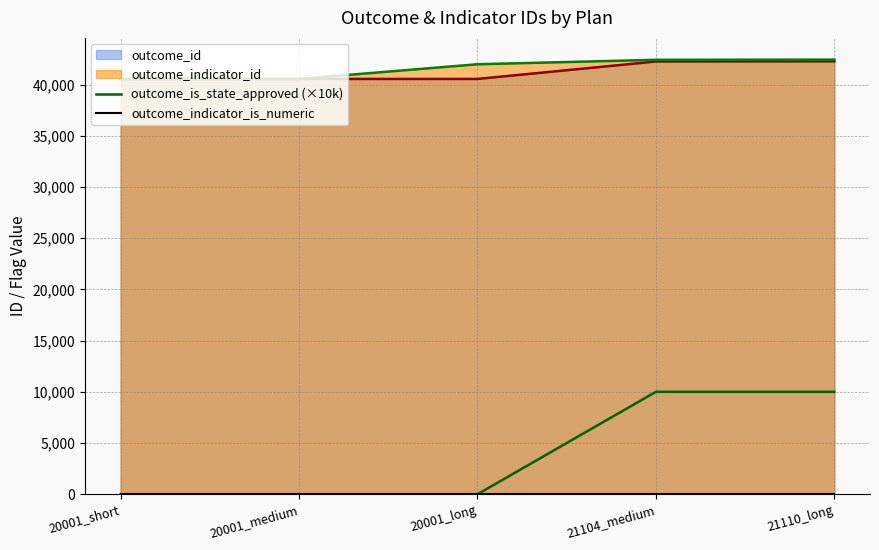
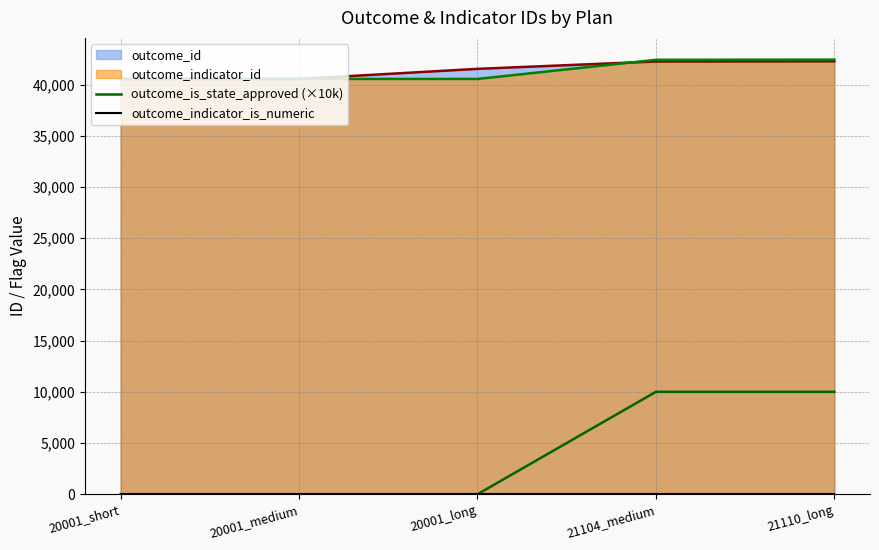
  {
    "outcome_id": {
-     "20001_long": "40,500"
+     "20001_long": "41,500"
    },
    "outcome_indicator_id": {
-     "20001_long": "42,000"
+     "20001_long": "40,500"
    },
    "outcome_is_state_approved (×10k)": {
      "21104_medium": "10,000",
      "21110_long": "10,000"
    },
    "outcome_indicator_is_numeric": {
      "21104_medium": "0",
      "21110_long": "0"
    }
  }
